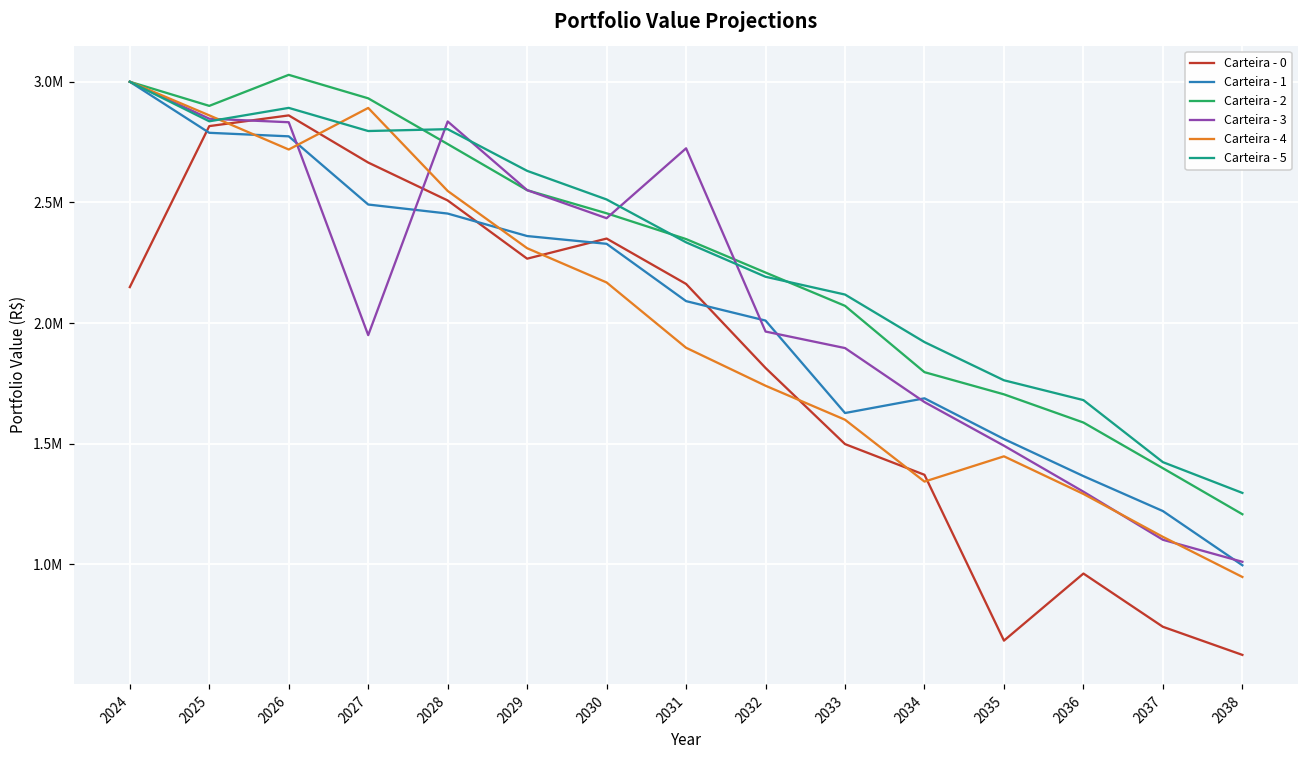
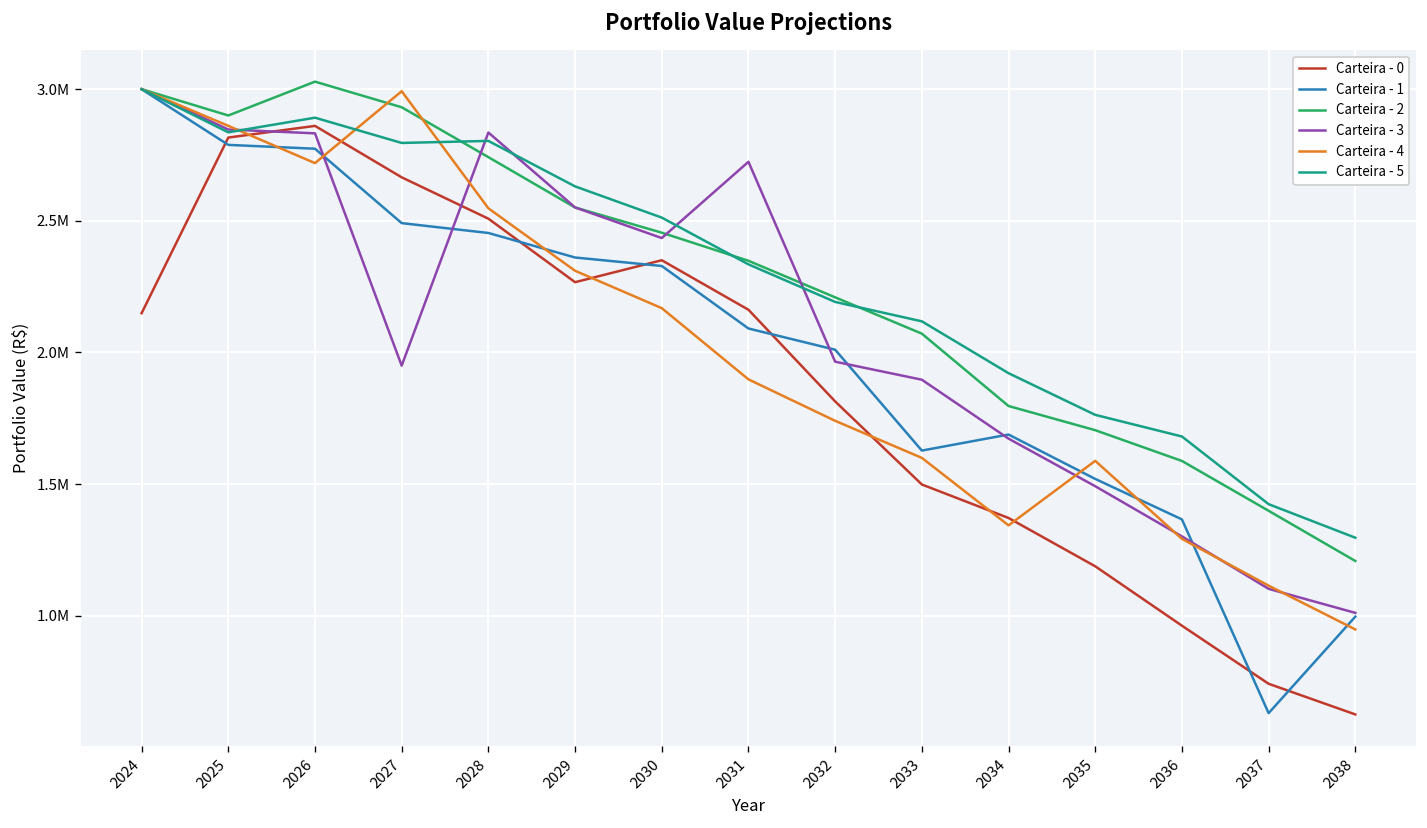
  {
    "Carteira - 0": {
      "2024": 2150000,
      "2025": 2820000,
      "2026": 2860000,
      "2027": 2670000,
      "2028": 2510000,
      "2029": 2270000,
      "2030": 2350000,
      "2031": 2160000,
      "2032": 1810000,
      "2033": 1500000,
      "2034": 1370000,
-     "2035": 680000,
+     "2035": 1190000,
      "2036": 960000,
      "2037": 740000,
      "2038": 630000
    },
    "Carteira - 1": {
      "2025": 2790000,
      "2026": 2770000,
      "2027": 2490000,
      "2028": 2450000,
      "2029": 2360000,
      "2030": 2330000,
      "2031": 2090000,
      "2032": 2010000,
      "2033": 1630000,
      "2034": 1690000,
      "2035": 1520000,
      "2036": 1370000,
-     "2037": 1220000,
+     "2037": 630000,
      "2038": 1000000
    },
    "Carteira - 3": {
      "2026": 2830000,
      "2027": 1950000,
      "2028": 2840000,
      "2030": 2430000,
      "2031": 2720000,
      "2032": 1970000,
      "2033": 1900000,
      "2034": 1670000,
      "2035": 1490000,
      "2037": 1100000,
      "2038": 1010000
    },
    "Carteira - 4": {
      "2025": 2860000,
      "2026": 2720000,
-     "2027": 2890000,
+     "2027": 2990000,
      "2028": 2550000,
      "2029": 2310000,
      "2030": 2170000,
      "2031": 1900000,
      "2032": 1740000,
      "2033": 1600000,
      "2034": 1340000,
-     "2035": 1450000,
+     "2035": 1590000,
      "2037": 1110000,
      "2038": 950000
    }
  }
